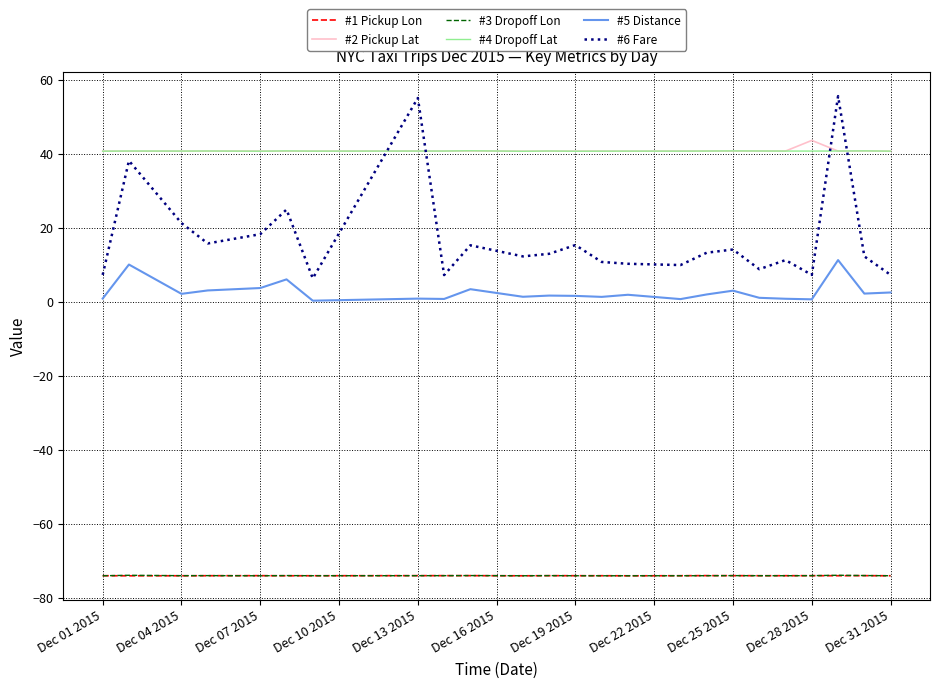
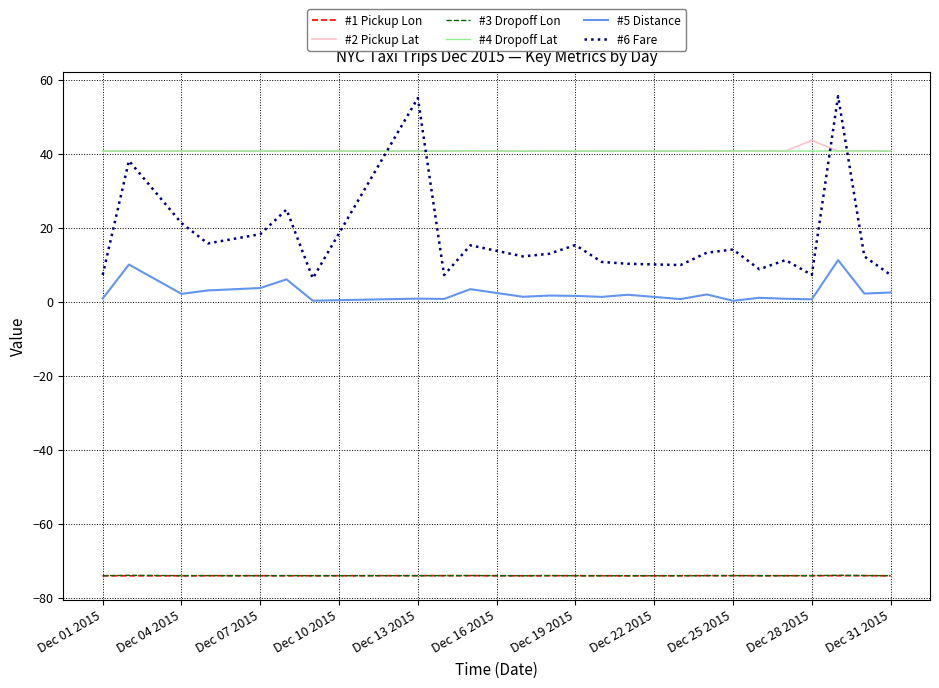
  {
    "#3 Dropoff Lon": {
      "Dec 01 2015": -74,
      "Dec 04 2015": -74,
      "Dec 07 2015": -74,
      "Dec 13 2015": -74,
      "Dec 19 2015": -74,
      "Dec 25 2015": -74,
      "Dec 28 2015": -74,
      "Dec 31 2015": -74
    },
    "#2 Pickup Lat": {
      "Dec 28 2015": 44
    },
    "#4 Dropoff Lat": {
      "Dec 28 2015": 41
    },
    "#5 Distance": {
      "Dec 01 2015": 1,
      "Dec 04 2015": 2,
      "Dec 07 2015": 4,
      "Dec 13 2015": 1,
      "Dec 19 2015": 2,
-     "Dec 25 2015": 3,
+     "Dec 25 2015": 0,
      "Dec 28 2015": 1,
      "Dec 31 2015": 3
    },
    "#6 Fare": {
      "Dec 01 2015": 7,
      "Dec 04 2015": 21,
      "Dec 07 2015": 18,
      "Dec 13 2015": 55,
      "Dec 19 2015": 15,
      "Dec 25 2015": 14,
      "Dec 28 2015": 7,
      "Dec 31 2015": 7
    }
  }
